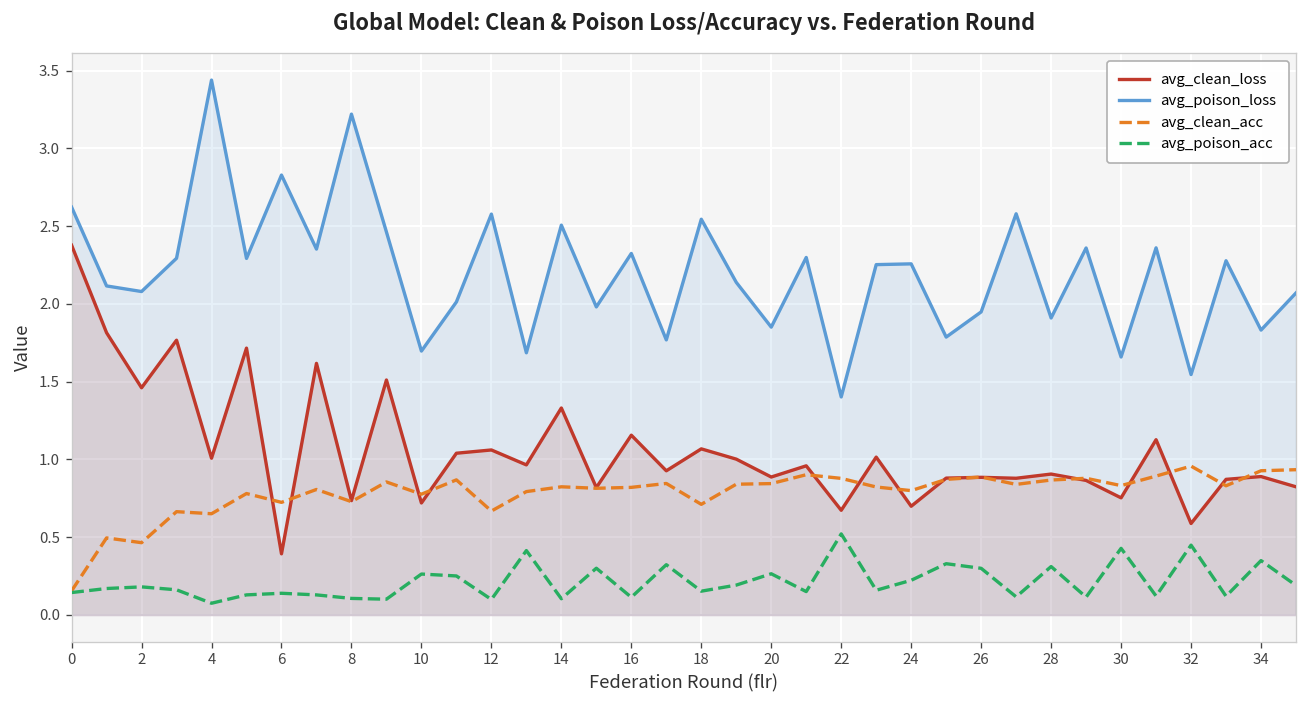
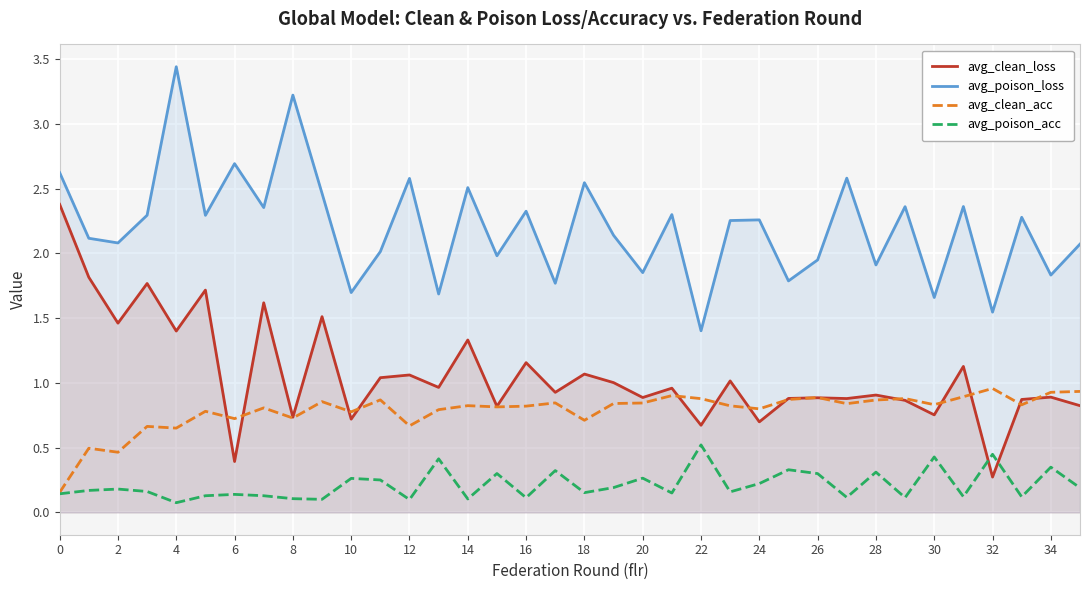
  {
    "avg_clean_loss": {
      "0": 2.38,
      "2": 1.46,
-     "4": 1.01,
+     "4": 1.40,
      "6": 0.39,
      "10": 0.72,
      "12": 1.06,
      "14": 1.33,
      "16": 1.16,
      "18": 1.07,
      "20": 0.89,
      "22": 0.67,
      "24": 0.70,
      "28": 0.91,
      "30": 0.75,
-     "32": 0.59,
+     "32": 0.27,
      "34": 0.89
    },
    "avg_poison_loss": {
      "0": 2.62,
      "2": 2.08,
      "4": 3.44,
-     "6": 2.83,
+     "6": 2.69,
      "8": 3.22,
      "10": 1.70,
      "12": 2.58,
      "14": 2.51,
      "16": 2.33,
      "18": 2.55,
      "20": 1.85,
      "22": 1.40,
      "24": 2.26,
      "26": 1.95,
      "28": 1.91,
      "30": 1.66,
      "32": 1.55,
      "34": 1.83
    },
    "avg_clean_acc": {
      "2": 0.46,
      "4": 0.65,
      "6": 0.72,
      "10": 0.78,
      "12": 0.67,
      "14": 0.82,
      "16": 0.82,
      "18": 0.71,
      "20": 0.84,
      "22": 0.88,
      "24": 0.80,
      "28": 0.87,
      "30": 0.83,
      "32": 0.96,
      "34": 0.93
    },
    "avg_poison_acc": {
      "2": 0.18,
      "4": 0.08,
      "6": 0.14,
      "8": 0.11,
      "10": 0.26,
      "12": 0.10,
      "14": 0.10,
      "16": 0.11,
      "18": 0.15,
      "20": 0.26,
      "22": 0.52,
      "24": 0.22,
      "26": 0.30,
      "28": 0.31,
      "30": 0.43,
      "32": 0.45,
      "34": 0.35
    }
  }
